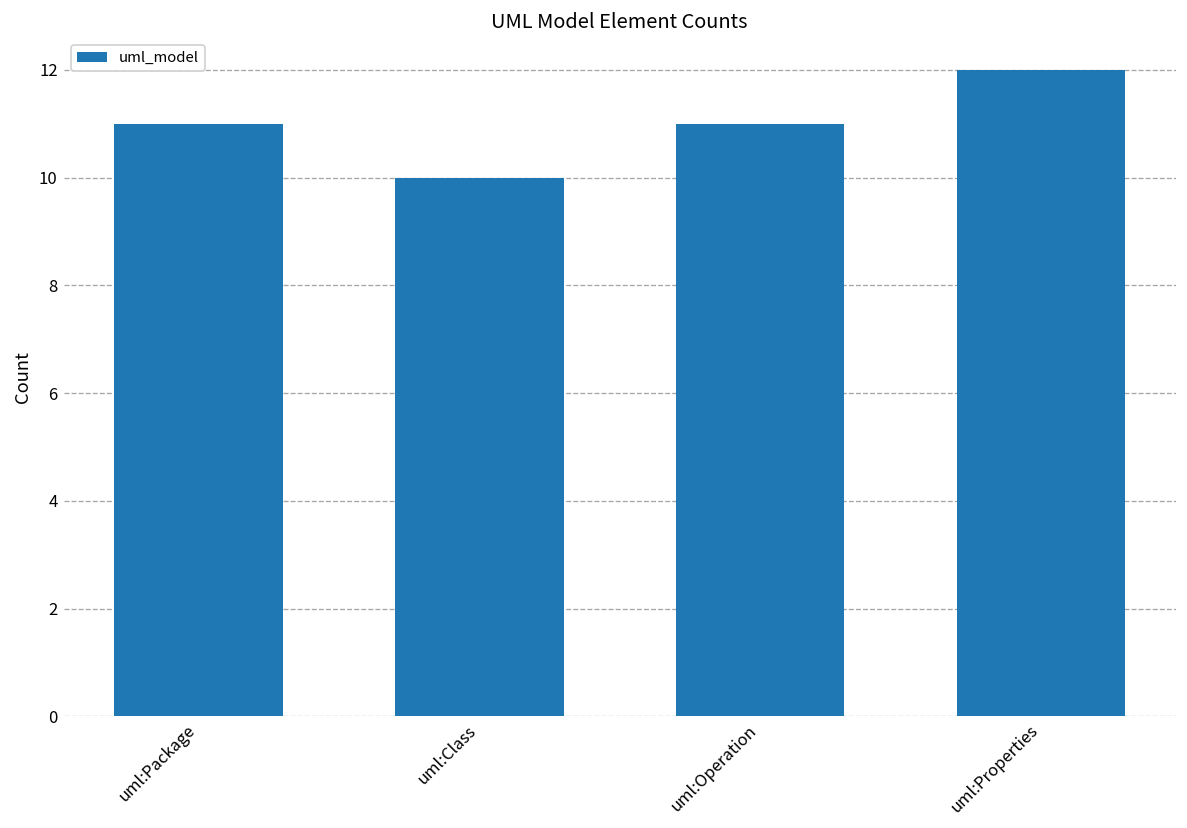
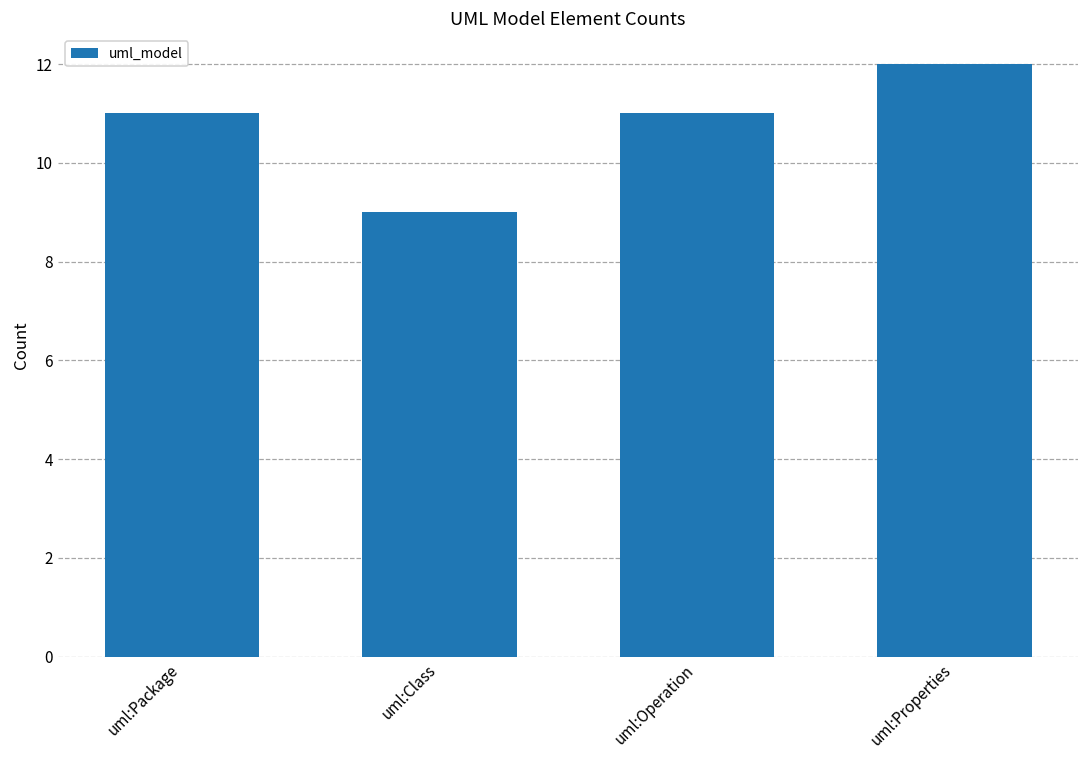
  {
    "uml:Package": 11,
-   "uml:Class": 10,
+   "uml:Class": 9,
    "uml:Operation": 11,
    "uml:Properties": 12
  }
